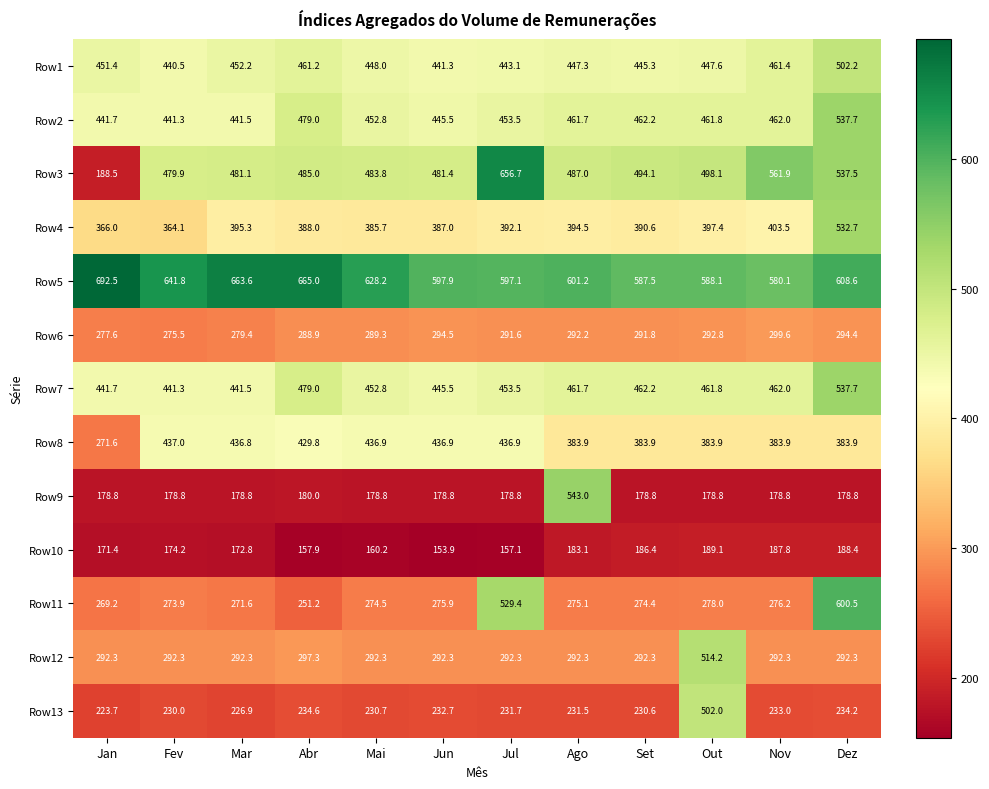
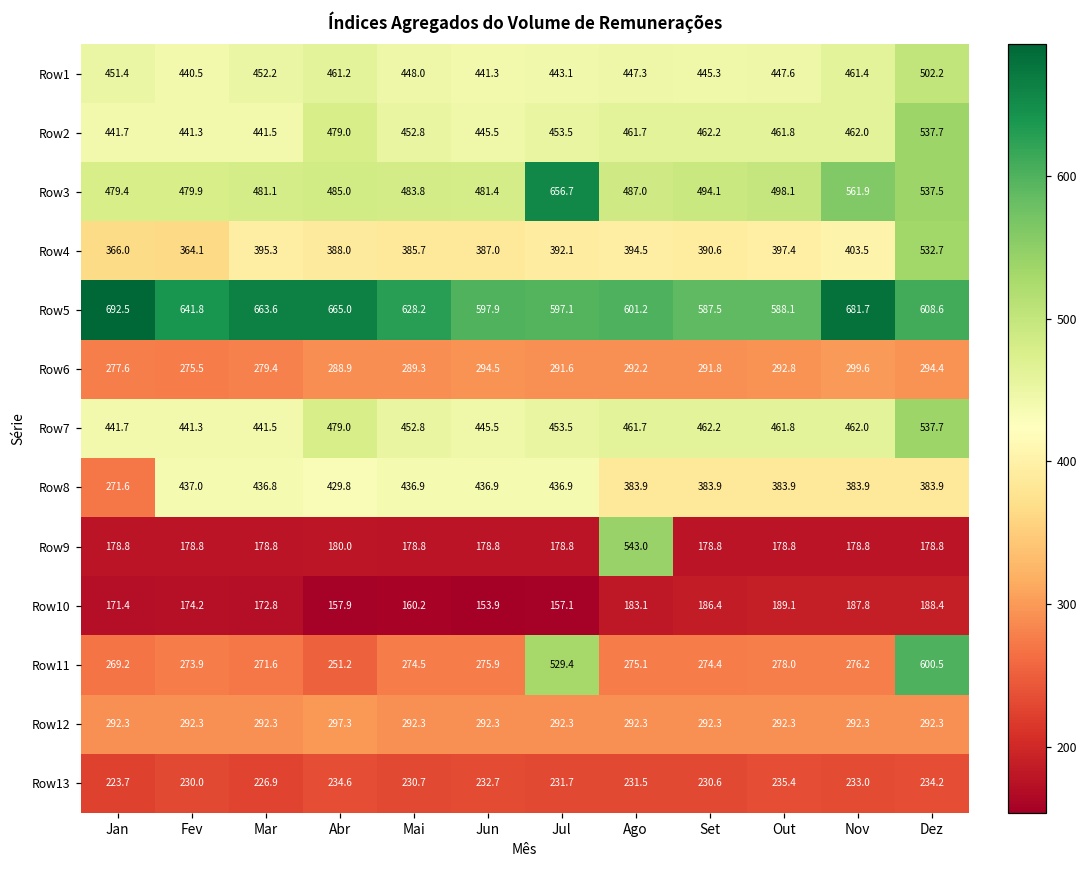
  {
    "Row1": {
      "Jan": 451.4,
      "Fev": 440.5,
      "Mar": 452.2,
      "Abr": 461.2,
      "Mai": 448.0,
      "Jun": 441.3,
      "Jul": 443.1,
      "Ago": 447.3,
      "Set": 445.3,
      "Out": 447.6,
      "Nov": 461.4,
      "Dez": 502.2
    },
    "Row2": {
      "Jan": 441.7,
      "Fev": 441.3,
      "Mar": 441.5,
      "Abr": 479.0,
      "Mai": 452.8,
      "Jun": 445.5,
      "Jul": 453.5,
      "Ago": 461.7,
      "Set": 462.2,
      "Out": 461.8,
      "Nov": 462.0,
      "Dez": 537.7
    },
    "Row3": {
-     "Jan": 188.5,
+     "Jan": 479.4,
      "Fev": 479.9,
      "Mar": 481.1,
      "Abr": 485.0,
      "Mai": 483.8,
      "Jun": 481.4,
      "Jul": 656.7,
      "Ago": 487.0,
      "Set": 494.1,
      "Out": 498.1,
      "Nov": 561.9,
      "Dez": 537.5
    },
    "Row4": {
      "Jan": 366.0,
      "Fev": 364.1,
      "Mar": 395.3,
      "Abr": 388.0,
      "Mai": 385.7,
      "Jun": 387.0,
      "Jul": 392.1,
      "Ago": 394.5,
      "Set": 390.6,
      "Out": 397.4,
      "Nov": 403.5,
      "Dez": 532.7
    },
    "Row5": {
      "Jan": 692.5,
      "Fev": 641.8,
      "Mar": 663.6,
      "Abr": 665.0,
      "Mai": 628.2,
      "Jun": 597.9,
      "Jul": 597.1,
      "Ago": 601.2,
      "Set": 587.5,
      "Out": 588.1,
-     "Nov": 580.1,
+     "Nov": 681.7,
      "Dez": 608.6
    },
    "Row6": {
      "Jan": 277.6,
      "Fev": 275.5,
      "Mar": 279.4,
      "Abr": 288.9,
      "Mai": 289.3,
      "Jun": 294.5,
      "Jul": 291.6,
      "Ago": 292.2,
      "Set": 291.8,
      "Out": 292.8,
      "Nov": 299.6,
      "Dez": 294.4
    },
    "Row7": {
      "Jan": 441.7,
      "Fev": 441.3,
      "Mar": 441.5,
      "Abr": 479.0,
      "Mai": 452.8,
      "Jun": 445.5,
      "Jul": 453.5,
      "Ago": 461.7,
      "Set": 462.2,
      "Out": 461.8,
      "Nov": 462.0,
      "Dez": 537.7
    },
    "Row8": {
      "Jan": 271.6,
      "Fev": 437.0,
      "Mar": 436.8,
      "Abr": 429.8,
      "Mai": 436.9,
      "Jun": 436.9,
      "Jul": 436.9,
      "Ago": 383.9,
      "Set": 383.9,
      "Out": 383.9,
      "Nov": 383.9,
      "Dez": 383.9
    },
    "Row9": {
      "Jan": 178.8,
      "Fev": 178.8,
      "Mar": 178.8,
      "Abr": 180.0,
      "Mai": 178.8,
      "Jun": 178.8,
      "Jul": 178.8,
      "Ago": 543.0,
      "Set": 178.8,
      "Out": 178.8,
      "Nov": 178.8,
      "Dez": 178.8
    },
    "Row10": {
      "Jan": 171.4,
      "Fev": 174.2,
      "Mar": 172.8,
      "Abr": 157.9,
      "Mai": 160.2,
      "Jun": 153.9,
      "Jul": 157.1,
      "Ago": 183.1,
      "Set": 186.4,
      "Out": 189.1,
      "Nov": 187.8,
      "Dez": 188.4
    },
    "Row11": {
      "Jan": 269.2,
      "Fev": 273.9,
      "Mar": 271.6,
      "Abr": 251.2,
      "Mai": 274.5,
      "Jun": 275.9,
      "Jul": 529.4,
      "Ago": 275.1,
      "Set": 274.4,
      "Out": 278.0,
      "Nov": 276.2,
      "Dez": 600.5
    },
    "Row12": {
      "Jan": 292.3,
      "Fev": 292.3,
      "Mar": 292.3,
      "Abr": 297.3,
      "Mai": 292.3,
      "Jun": 292.3,
      "Jul": 292.3,
      "Ago": 292.3,
      "Set": 292.3,
-     "Out": 514.2,
+     "Out": 292.3,
      "Nov": 292.3,
      "Dez": 292.3
    },
    "Row13": {
      "Jan": 223.7,
      "Fev": 230.0,
      "Mar": 226.9,
      "Abr": 234.6,
      "Mai": 230.7,
      "Jun": 232.7,
      "Jul": 231.7,
      "Ago": 231.5,
      "Set": 230.6,
-     "Out": 502.0,
+     "Out": 235.4,
      "Nov": 233.0,
      "Dez": 234.2
    }
  }
